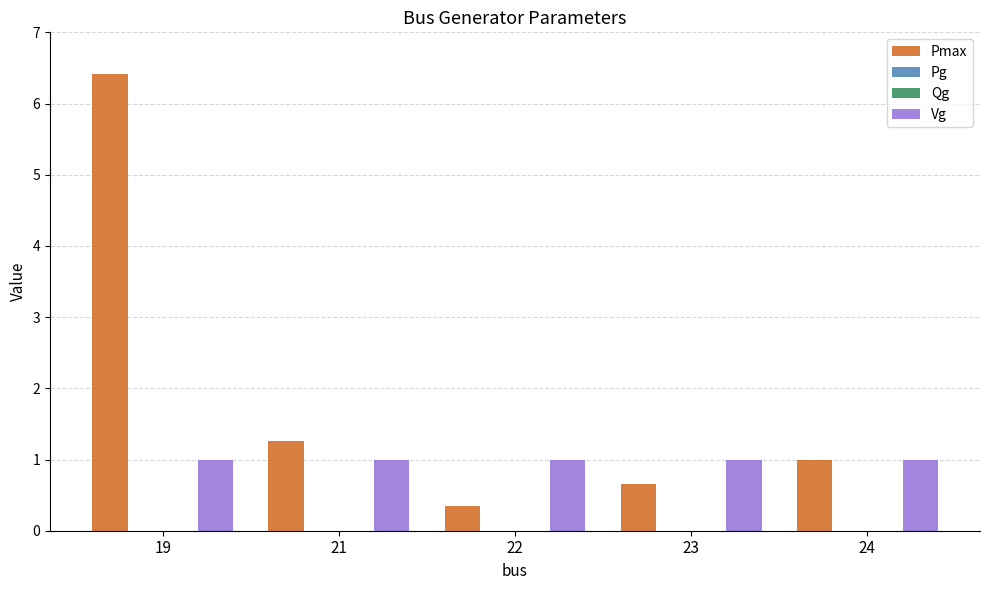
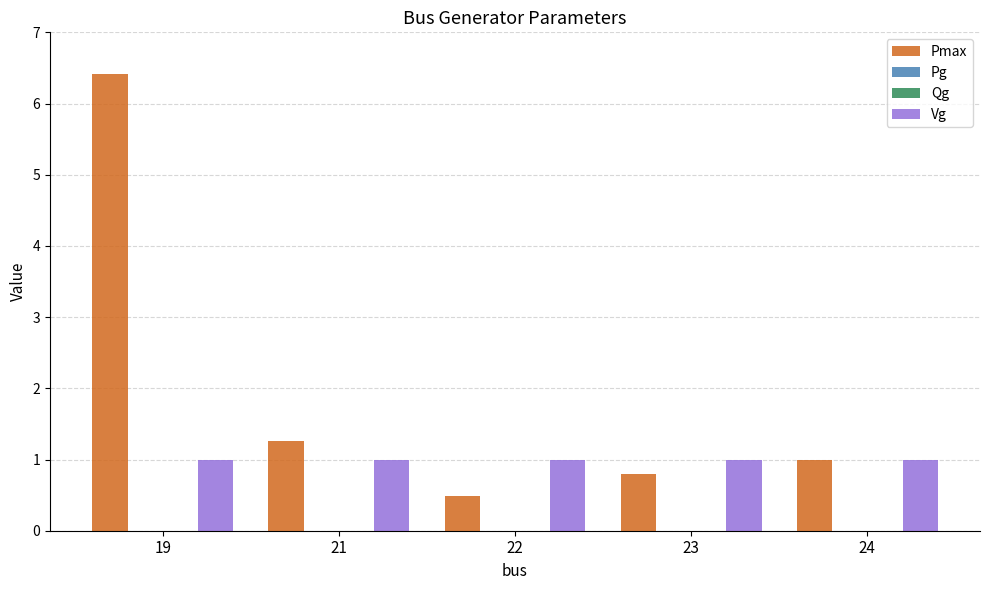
  {
    "Pmax": {
      "19": 6.4,
      "21": 1.3,
-     "22": 0.3,
-     "23": 0.7,
+     "22": 0.5,
+     "23": 0.8,
      "24": 1.0
    },
    "Pg": {
      "19": 0.0,
      "21": 0.0,
      "22": 0.0,
      "23": 0.0,
      "24": 0.0
    },
    "Qg": {
      "19": 0.0,
      "21": 0.0,
      "22": 0.0,
      "23": 0.0,
      "24": 0.0
    },
    "Vg": {
      "19": 1.0,
      "21": 1.0,
      "22": 1.0,
      "23": 1.0,
      "24": 1.0
    }
  }
